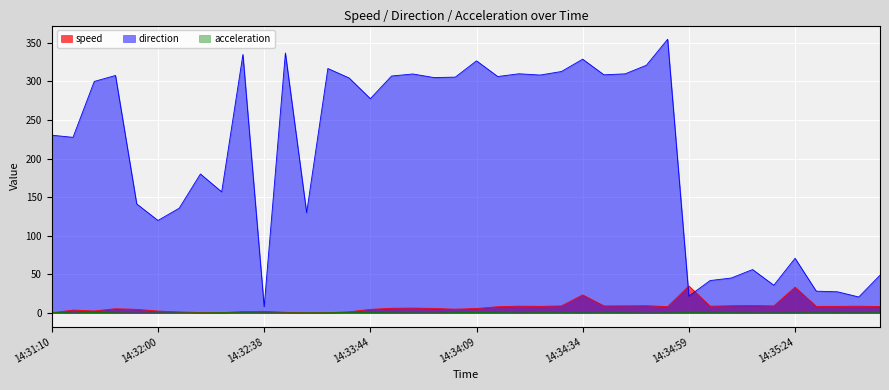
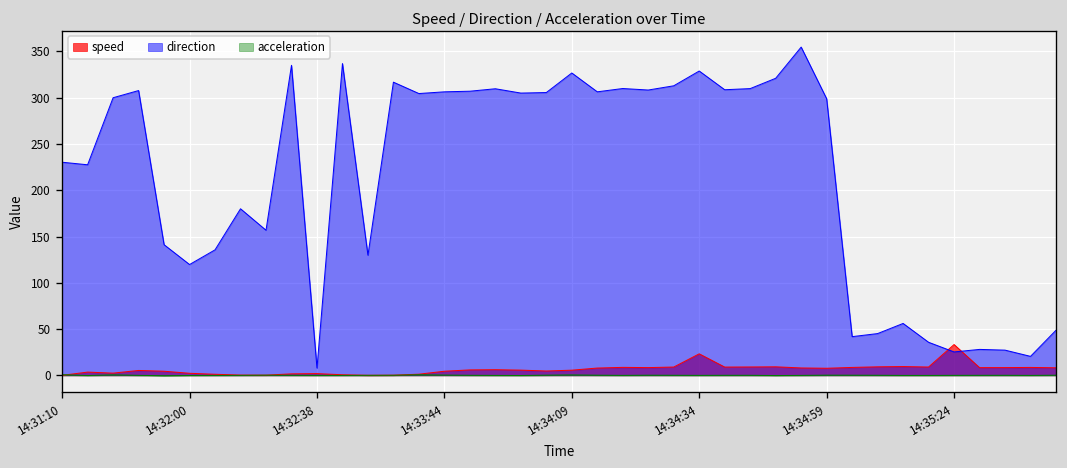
  {
    "speed": {
      "14:33:44": 0,
      "14:34:09": 10,
      "14:34:34": 20,
-     "14:34:59": 30,
+     "14:34:59": 10,
      "14:35:24": 30
    },
    "direction": {
      "14:31:10": 230,
      "14:32:00": 120,
      "14:32:38": 10,
-     "14:33:44": 280,
+     "14:33:44": 310,
      "14:34:09": 330,
      "14:34:34": 330,
-     "14:34:59": 20,
-     "14:35:24": 70
+     "14:34:59": 300,
+     "14:35:24": 30
    },
    "acceleration": {
      "14:33:44": 0,
      "14:34:09": 0,
      "14:34:34": 0,
      "14:34:59": 0,
      "14:35:24": 0
    }
  }
